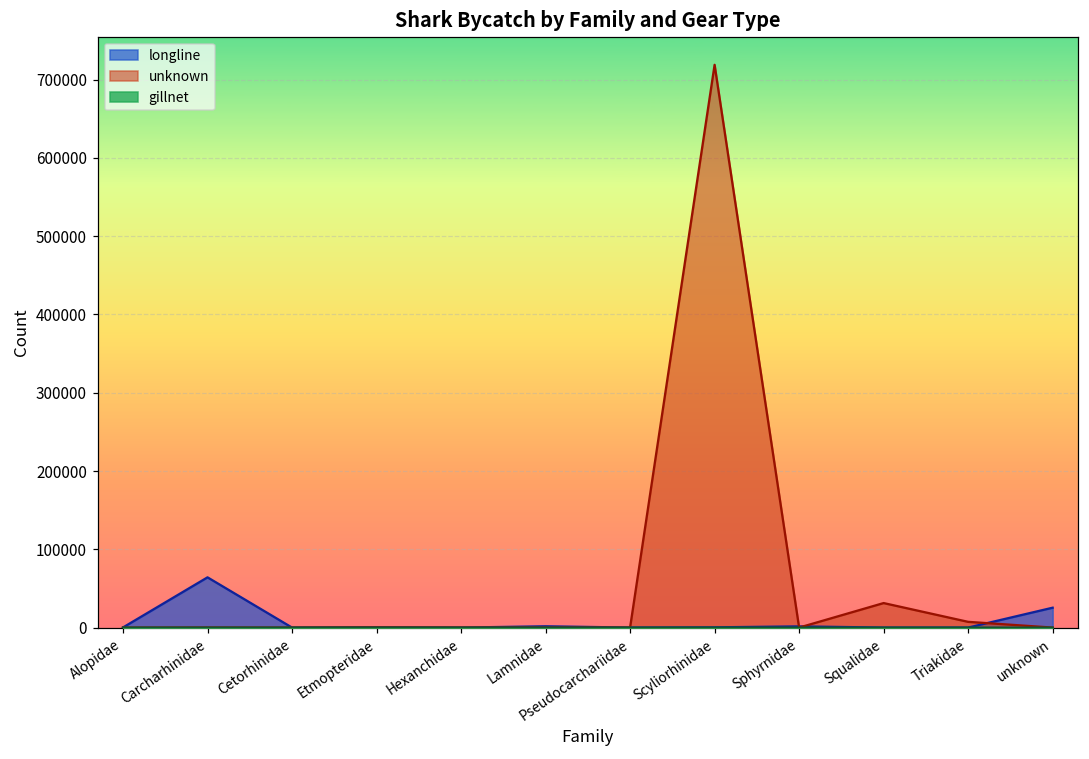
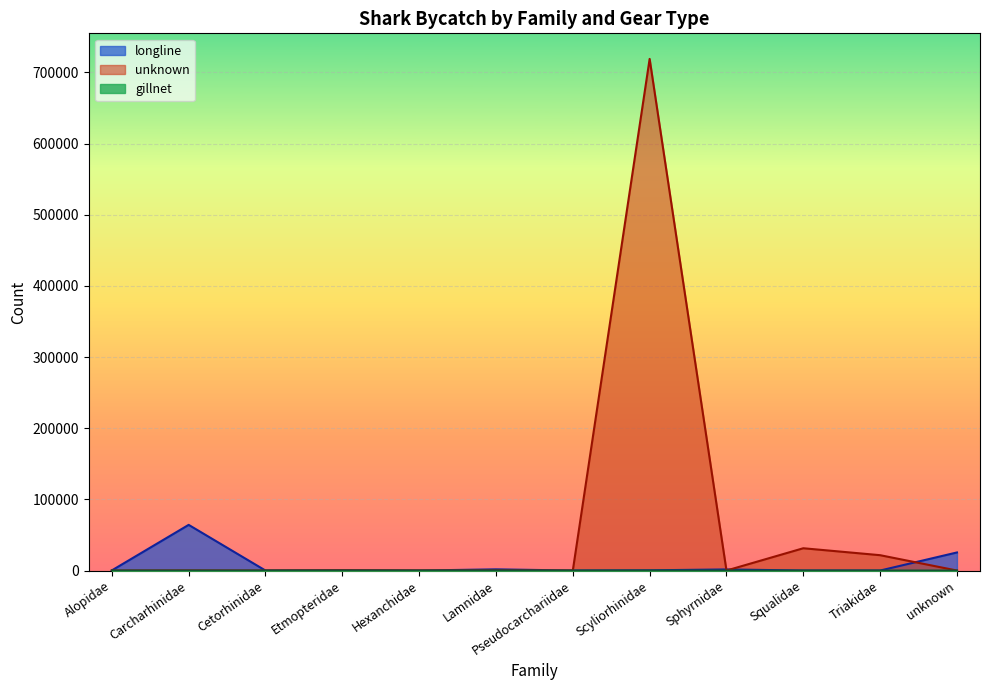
  {
    "longline": {
      "Carcharhinidae": 60000,
      "unknown": 30000
    },
    "unknown": {
      "Scyliorhinidae": 720000,
      "Squalidae": 30000,
-     "Triakidae": 10000
+     "Triakidae": 20000
    }
  }
